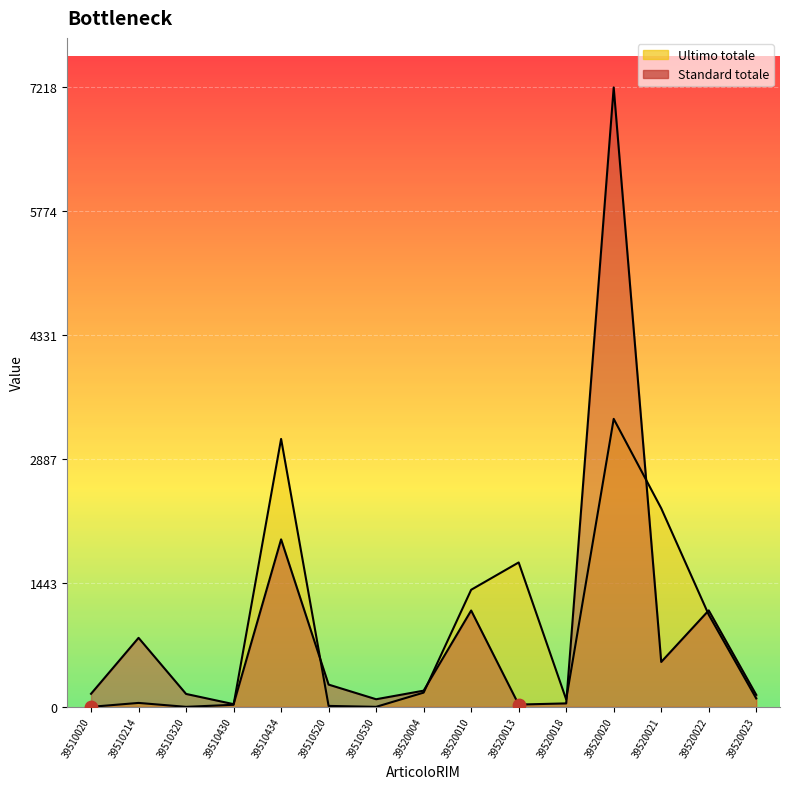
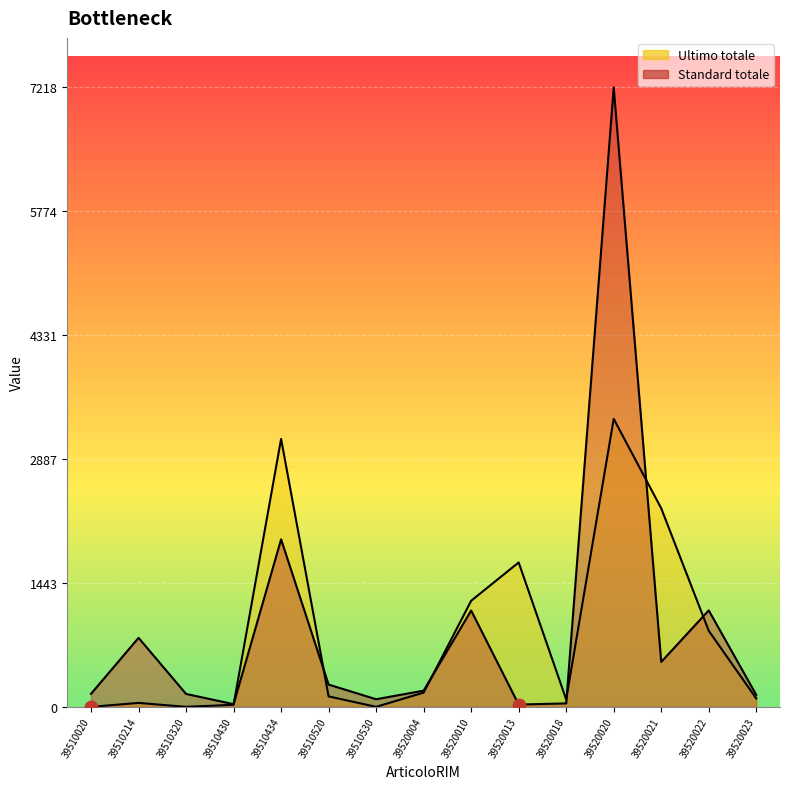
  {
    "Ultimo totale": {
      "39510214": 0,
      "39510320": 0,
      "39510434": 3100,
-     "39510520": 0,
+     "39510520": 100,
      "39510530": 0,
-     "39520010": 1400,
+     "39520010": 1200,
      "39520013": 1700,
      "39520018": 100,
      "39520020": 3400,
      "39520021": 2300,
-     "39520022": 1100,
+     "39520022": 900,
      "39520023": 100
    }
  }
